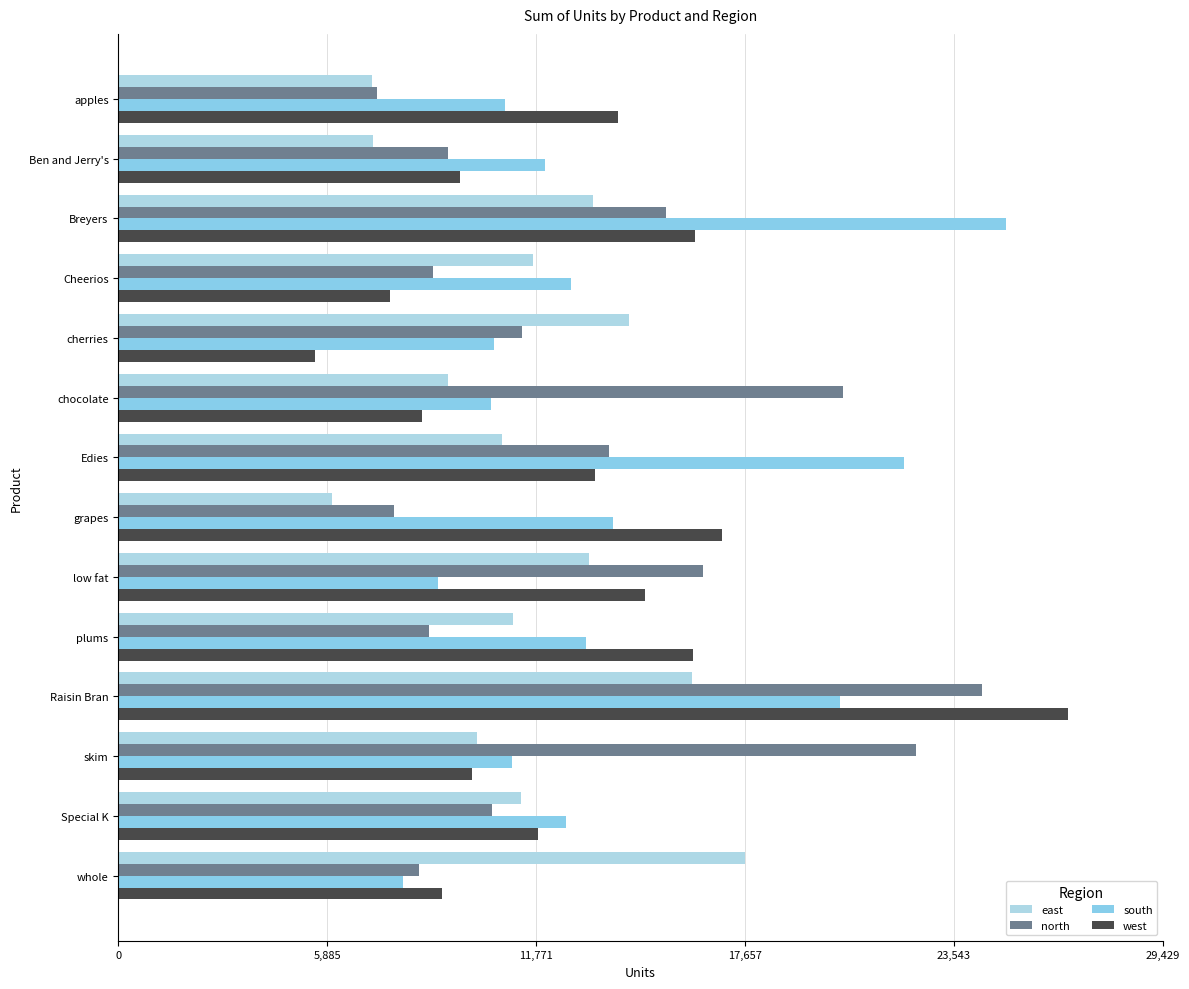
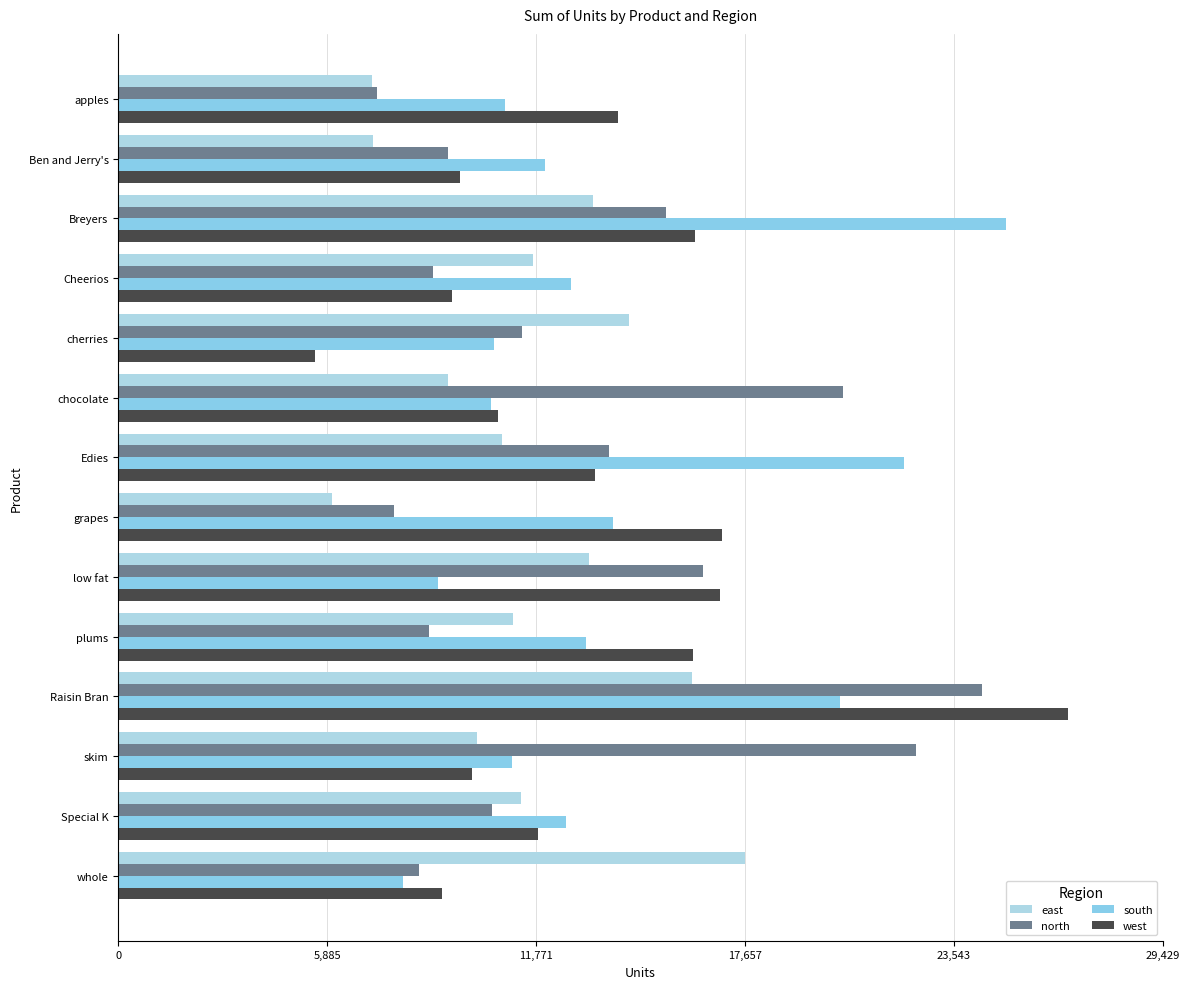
  {
    "north": {
      "apples": "7,300",
      "Ben and Jerry's": "9,300",
      "Breyers": "15,400",
      "Cheerios": "8,900",
      "cherries": "11,400",
      "chocolate": "20,400",
      "Edies": "13,800",
      "grapes": "7,800",
      "low fat": "16,500",
      "plums": "8,700",
      "Raisin Bran": "24,300",
      "skim": "22,500",
      "Special K": "10,500",
      "whole": "8,500"
    },
    "west": {
      "apples": "14,100",
      "Ben and Jerry's": "9,600",
      "Breyers": "16,300",
-     "Cheerios": "7,700",
+     "Cheerios": "9,400",
      "cherries": "5,600",
-     "chocolate": "8,600",
+     "chocolate": "10,700",
      "Edies": "13,400",
      "grapes": "17,000",
-     "low fat": "14,800",
+     "low fat": "16,900",
      "plums": "16,200",
      "Raisin Bran": "26,800",
      "skim": "10,000",
      "Special K": "11,800",
      "whole": "9,100"
    }
  }
